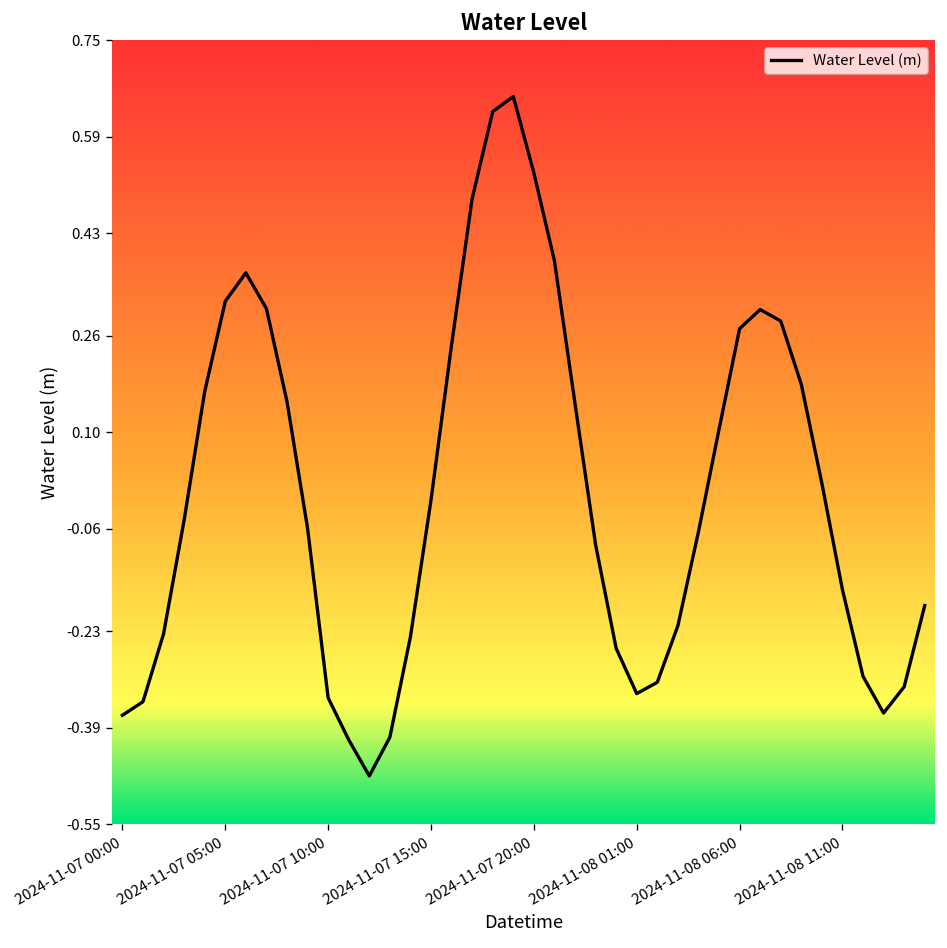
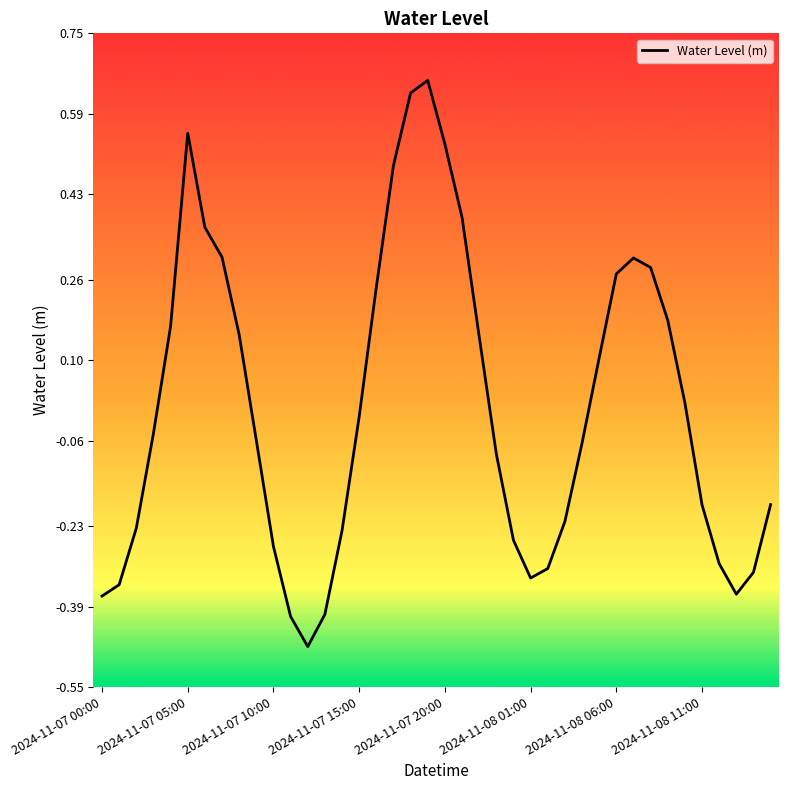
  {
    "2024-11-07 00:00": -0.37,
-   "2024-11-07 05:00": 0.32,
-   "2024-11-07 10:00": -0.34,
+   "2024-11-07 05:00": 0.55,
+   "2024-11-07 10:00": -0.27,
    "2024-11-07 15:00": -0.01,
    "2024-11-07 20:00": 0.53,
    "2024-11-08 01:00": -0.33,
    "2024-11-08 06:00": 0.27,
-   "2024-11-08 11:00": -0.16
+   "2024-11-08 11:00": -0.19
  }
